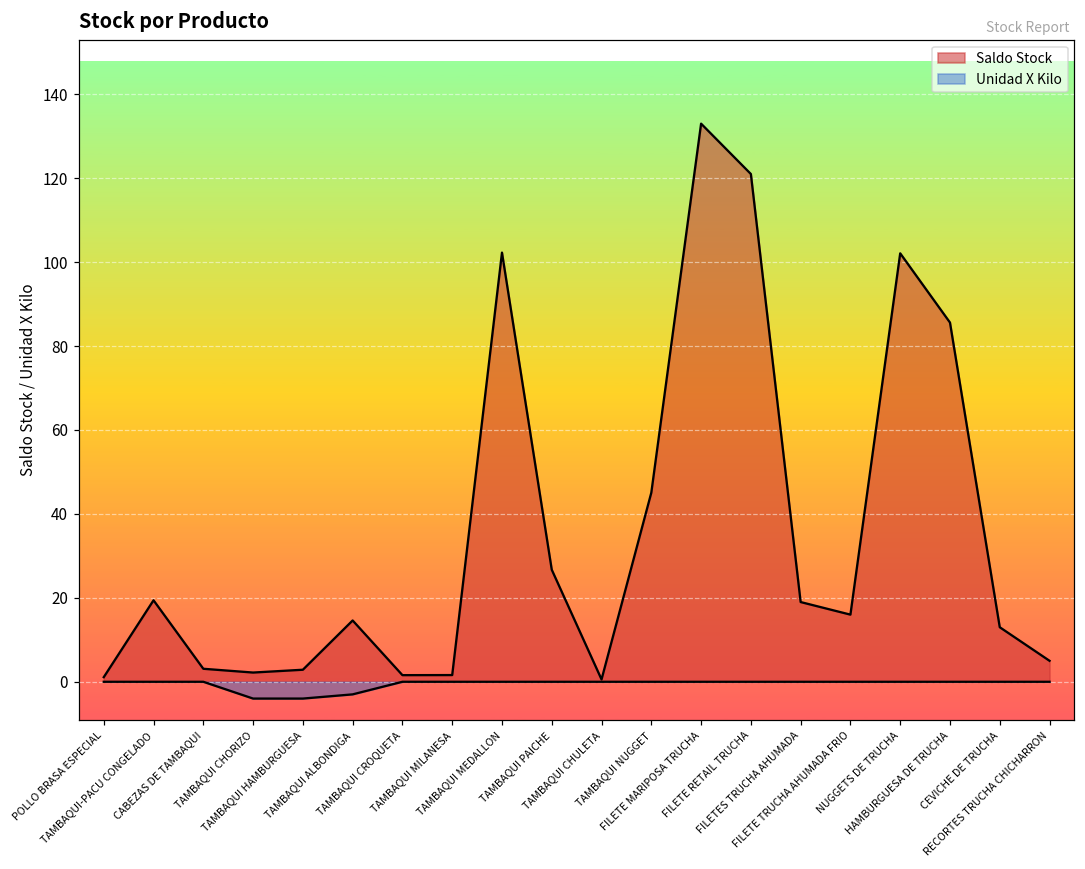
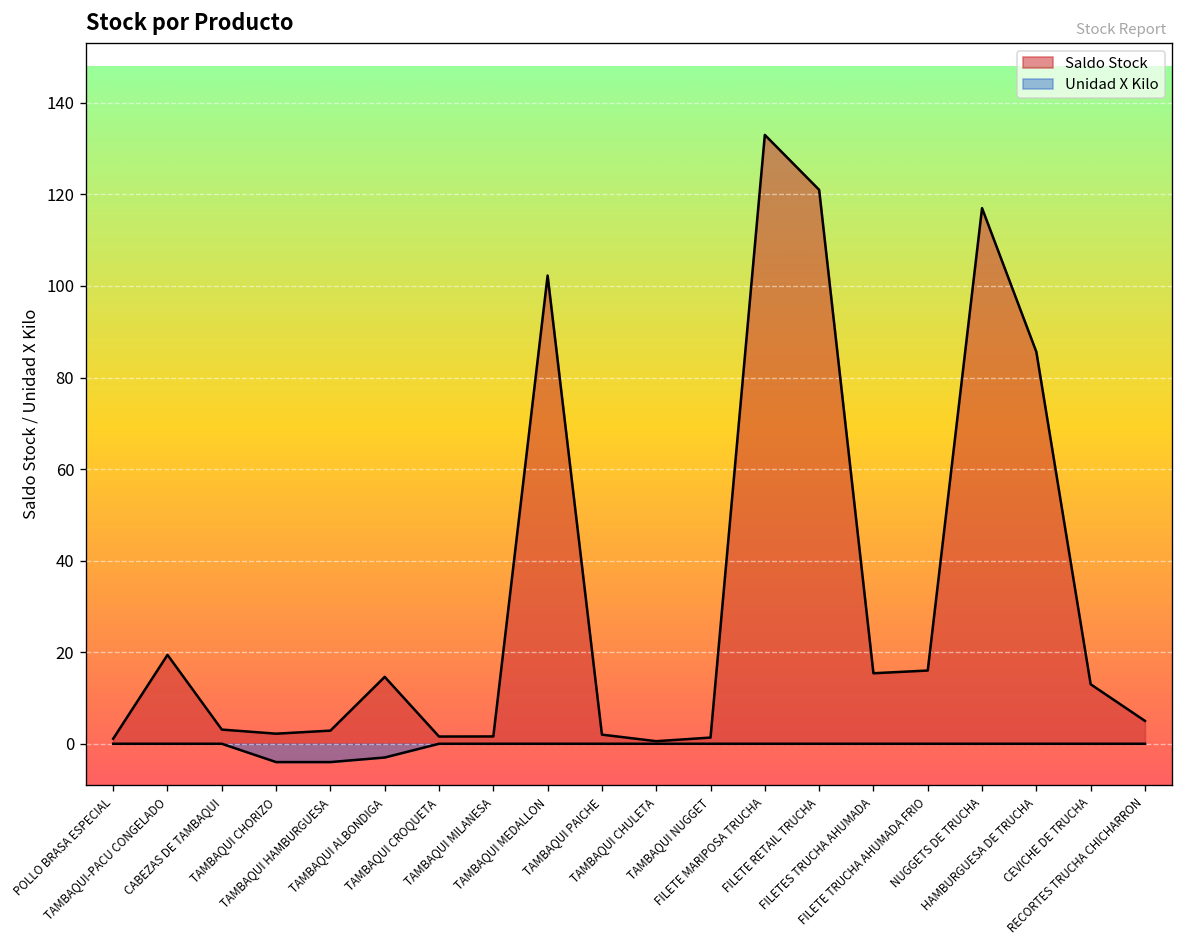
  {
    "Saldo Stock": {
      "POLLO BRASA ESPECIAL": 1,
      "TAMBAQUI-PACU CONGELADO": 19,
      "CABEZAS DE TAMBAQUI": 3,
      "TAMBAQUI CHORIZO": 2,
      "TAMBAQUI HAMBURGUESA": 3,
      "TAMBAQUI ALBONDIGA": 15,
      "TAMBAQUI CROQUETA": 2,
      "TAMBAQUI MILANESA": 2,
      "TAMBAQUI MEDALLON": 102,
-     "TAMBAQUI PAICHE": 27,
-     "TAMBAQUI NUGGET": 45,
+     "TAMBAQUI PAICHE": 2,
+     "TAMBAQUI NUGGET": 1,
      "FILETE MARIPOSA TRUCHA": 133,
      "FILETE RETAIL TRUCHA": 121,
-     "FILETES TRUCHA AHUMADA": 19,
+     "FILETES TRUCHA AHUMADA": 15,
      "FILETE TRUCHA AHUMADA FRIO": 16,
-     "NUGGETS DE TRUCHA": 102,
+     "NUGGETS DE TRUCHA": 117,
      "HAMBURGUESA DE TRUCHA": 86,
      "CEVICHE DE TRUCHA": 13,
      "RECORTES TRUCHA CHICHARRON": 5
    }
  }
